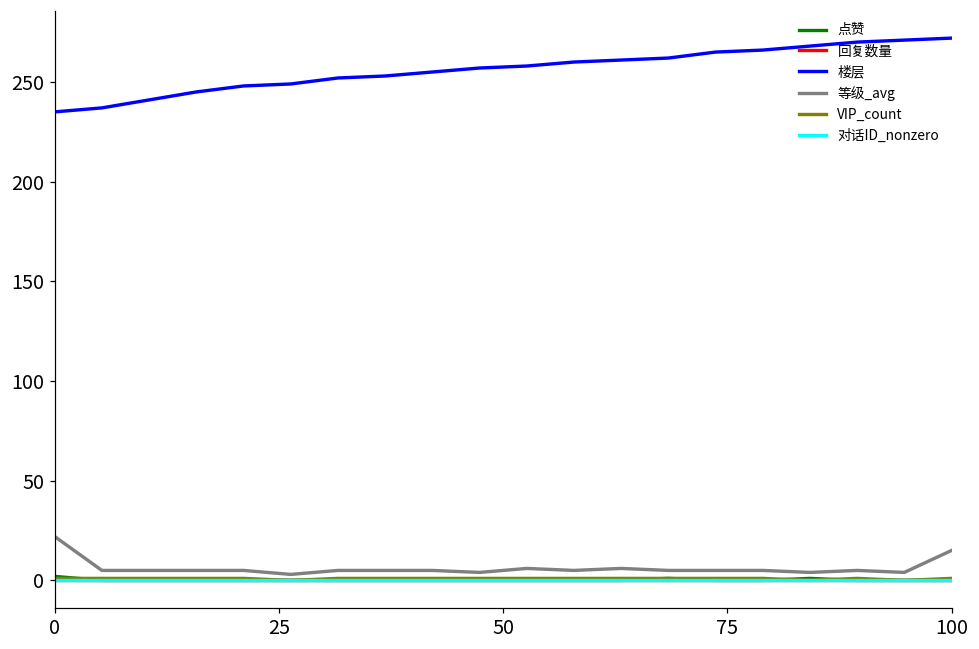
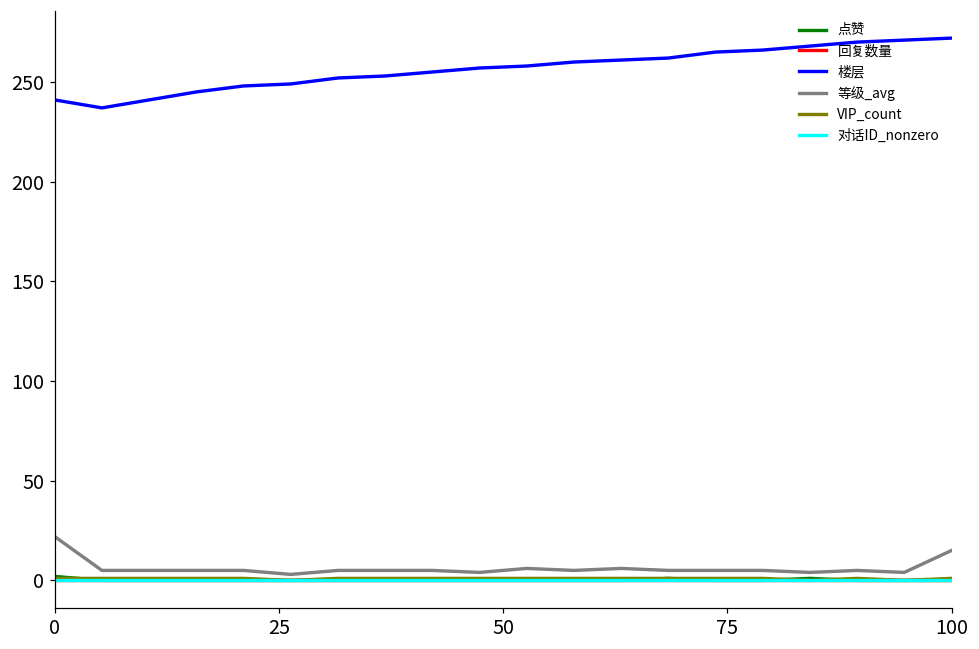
  {
    "楼层": {
-     "0": 235,
+     "0": 241,
      "100": 272
    },
    "等级_avg": {
      "0": 22,
      "100": 15
    }
  }
